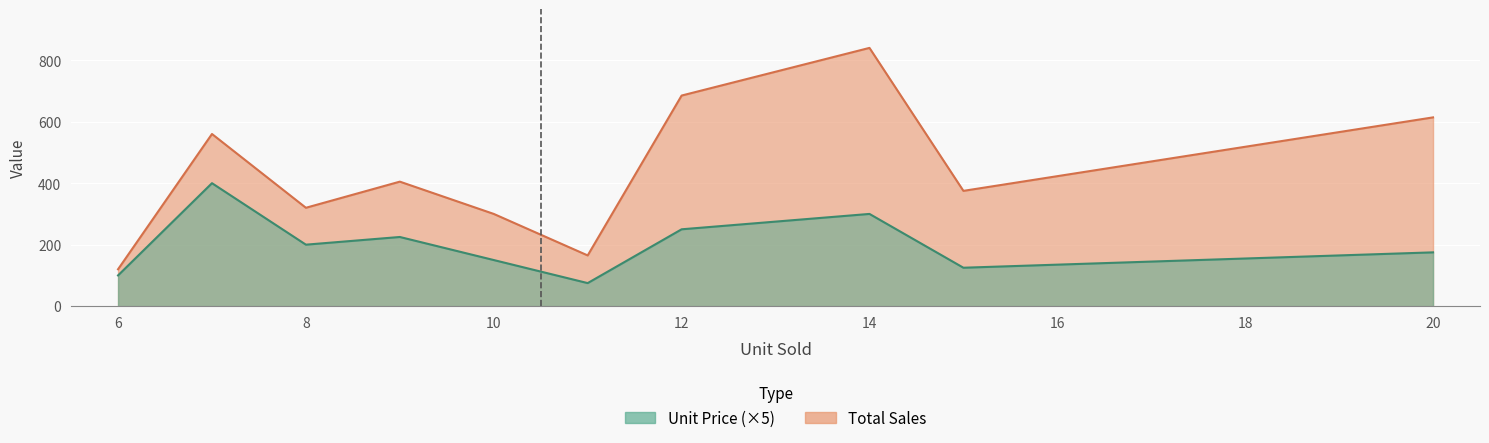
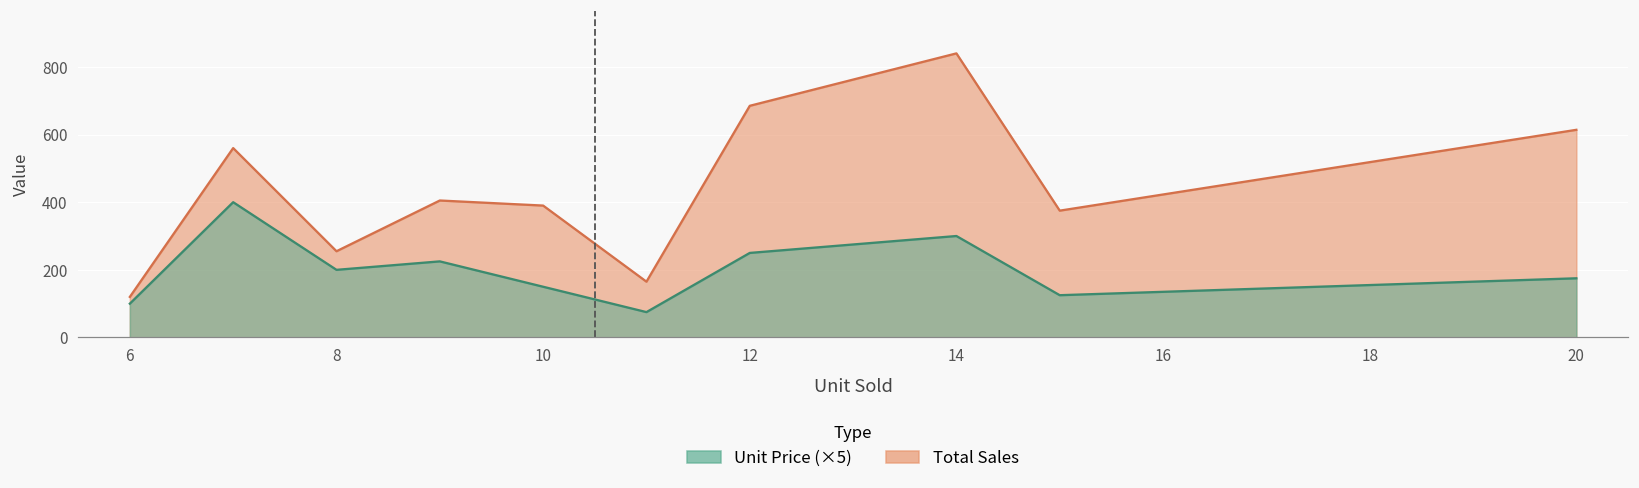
  {
    "Total Sales": {
      "6": 120,
-     "8": 320,
-     "10": 300,
+     "8": 260,
+     "10": 390,
      "12": 690,
      "14": 840,
      "20": 610
    },
    "Unit Price (×5)": {
      "6": 100,
      "8": 200,
      "10": 150,
      "12": 250,
      "14": 300,
      "20": 180
    }
  }
